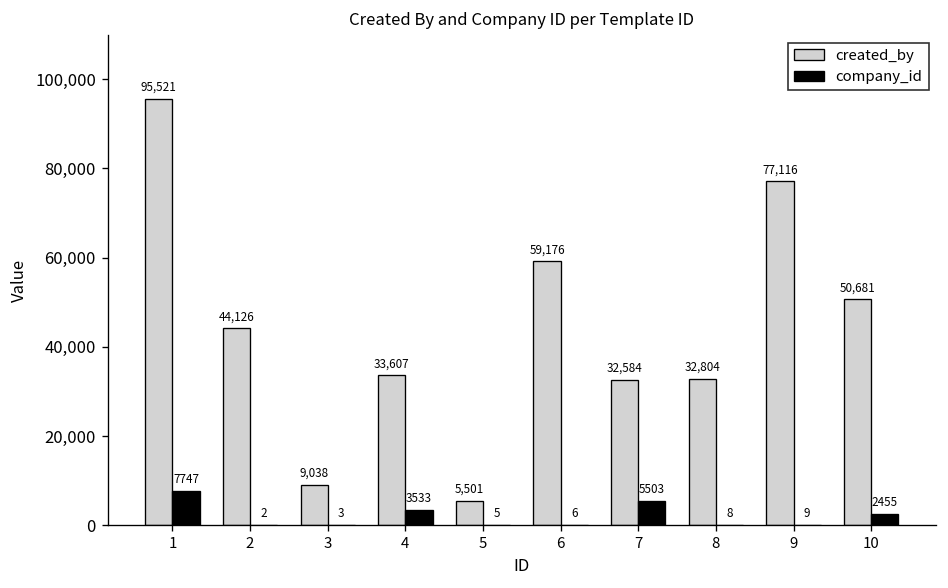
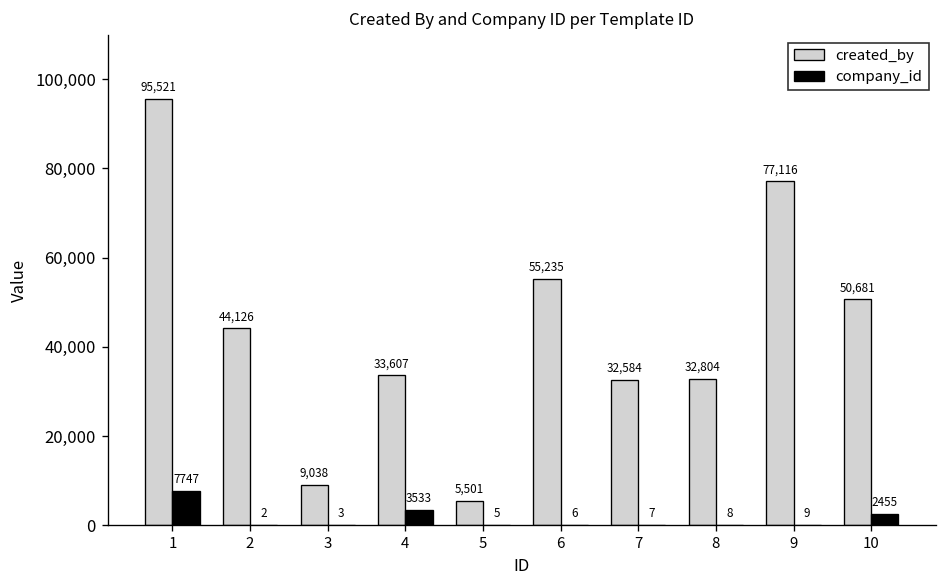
  {
    "created_by": {
      "1": "95,521",
      "2": "44,126",
      "3": "9,038",
      "4": "33,607",
      "5": "5,501",
-     "6": "59,176",
+     "6": "55,235",
      "7": "32,584",
      "8": "32,804",
      "9": "77,116",
      "10": "50,681"
    },
    "company_id": {
      "1": "7747",
      "2": "2",
      "3": "3",
      "4": "3533",
      "5": "5",
      "6": "6",
-     "7": "5503",
+     "7": "7",
      "8": "8",
      "9": "9",
      "10": "2455"
    }
  }
